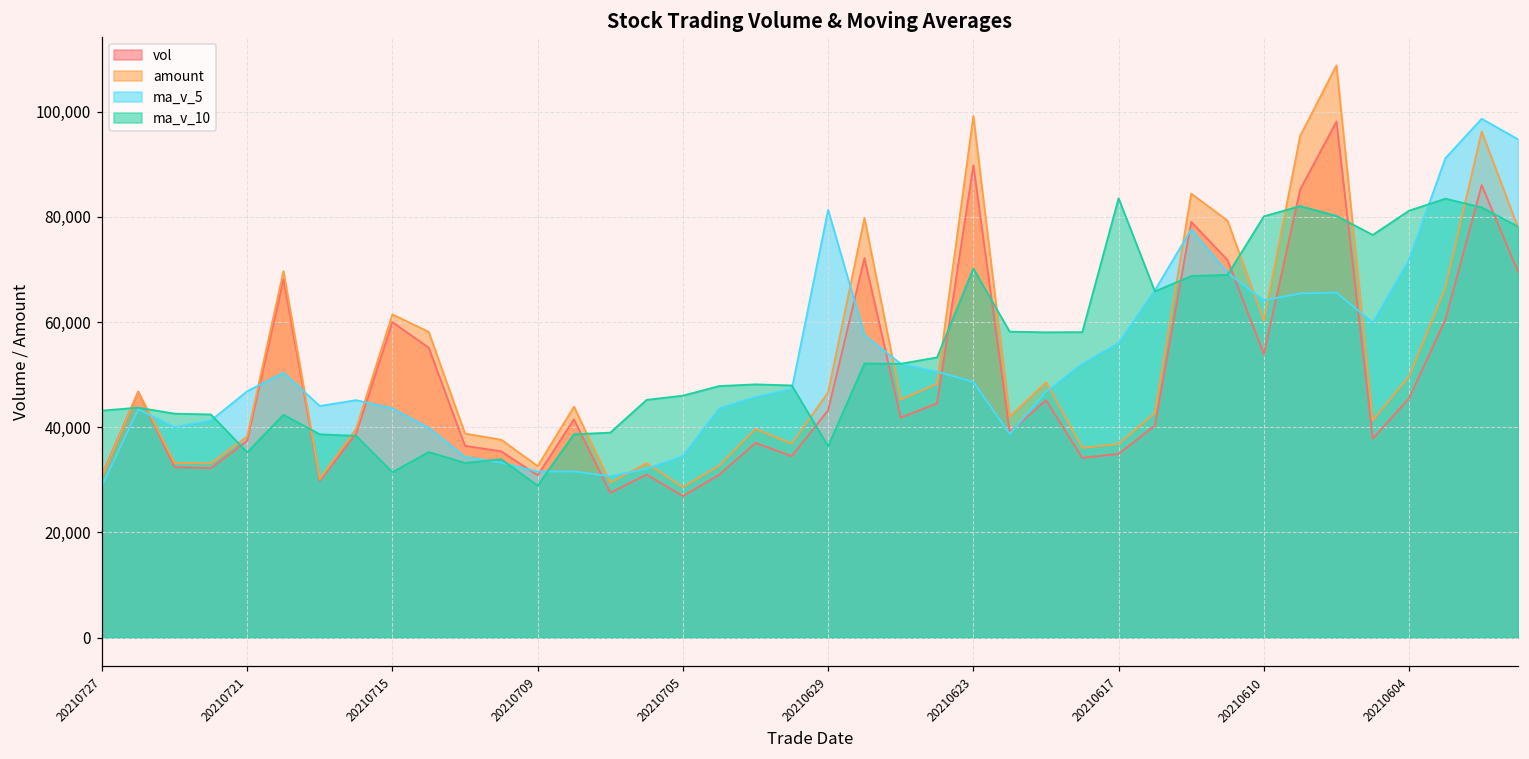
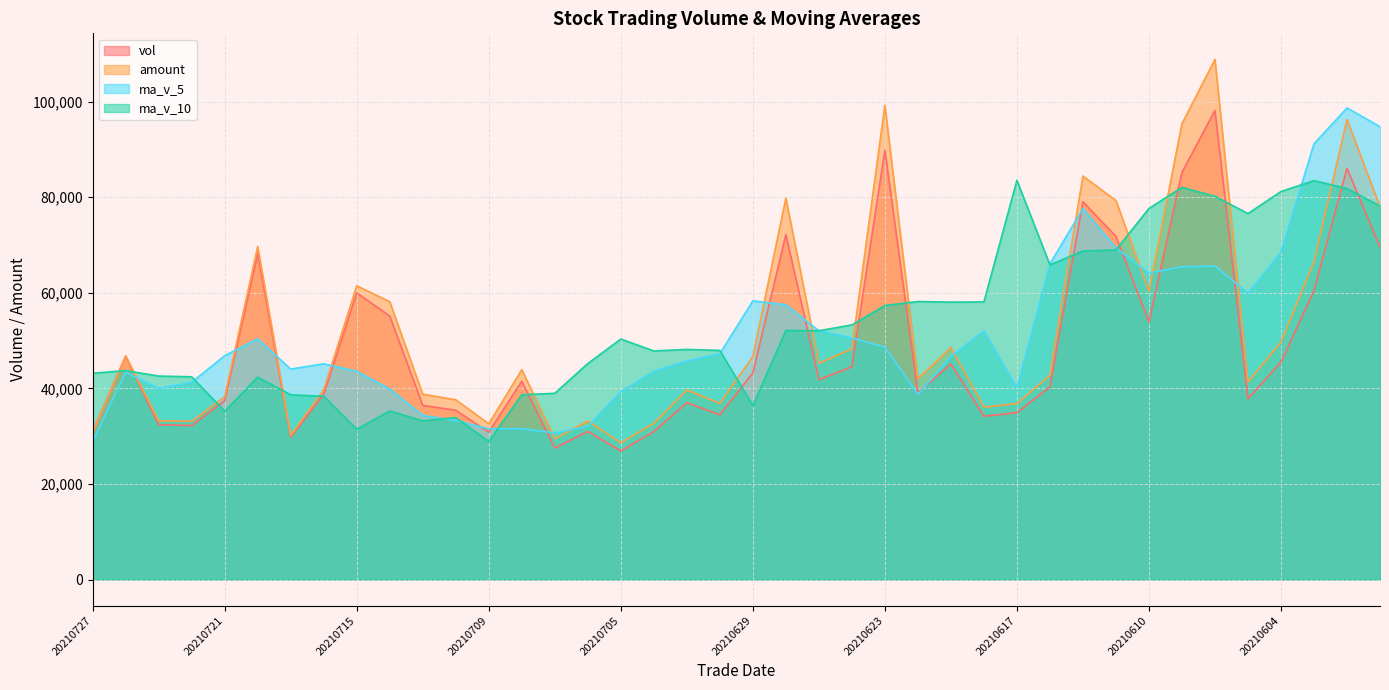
  {
    "ma_v_5": {
      "20210727": "29,000",
      "20210721": "47,000",
      "20210715": "44,000",
      "20210709": "32,000",
-     "20210705": "35,000",
-     "20210629": "81,000",
+     "20210705": "39,000",
+     "20210629": "58,000",
      "20210623": "49,000",
-     "20210617": "56,000",
+     "20210617": "40,000",
      "20210610": "64,000",
-     "20210604": "72,000"
+     "20210604": "69,000"
    },
    "ma_v_10": {
      "20210727": "43,000",
      "20210721": "35,000",
      "20210715": "31,000",
      "20210709": "29,000",
-     "20210705": "46,000",
+     "20210705": "50,000",
      "20210629": "36,000",
-     "20210623": "70,000",
+     "20210623": "57,000",
      "20210617": "84,000",
-     "20210610": "80,000",
+     "20210610": "78,000",
      "20210604": "81,000"
    }
  }
